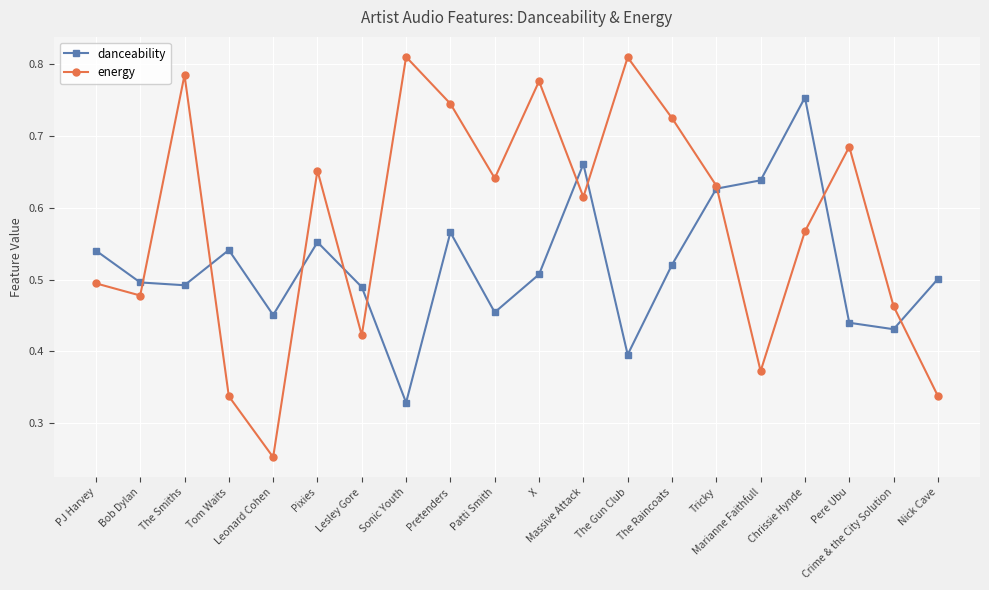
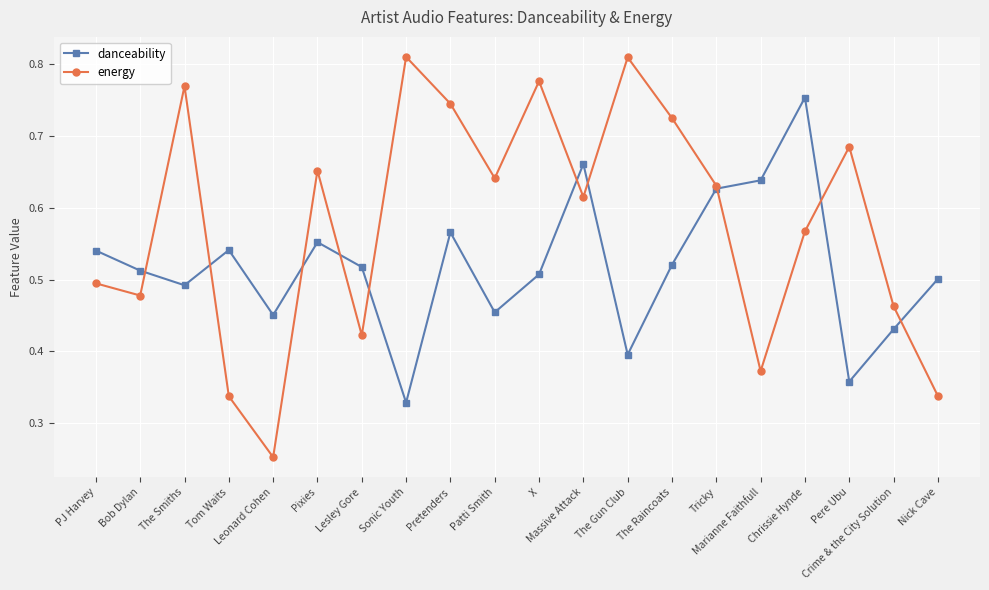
  {
    "danceability": {
      "PJ Harvey": 0.54,
-     "Bob Dylan": 0.50,
+     "Bob Dylan": 0.51,
      "The Smiths": 0.49,
      "Tom Waits": 0.54,
      "Leonard Cohen": 0.45,
      "Pixies": 0.55,
-     "Lesley Gore": 0.49,
+     "Lesley Gore": 0.52,
      "Sonic Youth": 0.33,
      "Pretenders": 0.57,
      "Patti Smith": 0.45,
      "X": 0.51,
      "Massive Attack": 0.66,
      "The Gun Club": 0.40,
      "The Raincoats": 0.52,
      "Tricky": 0.63,
      "Marianne Faithfull": 0.64,
      "Chrissie Hynde": 0.75,
-     "Pere Ubu": 0.44,
+     "Pere Ubu": 0.36,
      "Crime & the City Solution": 0.43,
      "Nick Cave": 0.50
    },
    "energy": {
      "PJ Harvey": 0.49,
      "Bob Dylan": 0.48,
-     "The Smiths": 0.78,
+     "The Smiths": 0.77,
      "Tom Waits": 0.34,
      "Leonard Cohen": 0.25,
      "Pixies": 0.65,
      "Lesley Gore": 0.42,
      "Sonic Youth": 0.81,
      "Pretenders": 0.74,
      "Patti Smith": 0.64,
      "X": 0.78,
      "Massive Attack": 0.62,
      "The Gun Club": 0.81,
      "The Raincoats": 0.73,
      "Tricky": 0.63,
      "Marianne Faithfull": 0.37,
      "Chrissie Hynde": 0.57,
      "Pere Ubu": 0.69,
      "Crime & the City Solution": 0.46,
      "Nick Cave": 0.34
    }
  }
